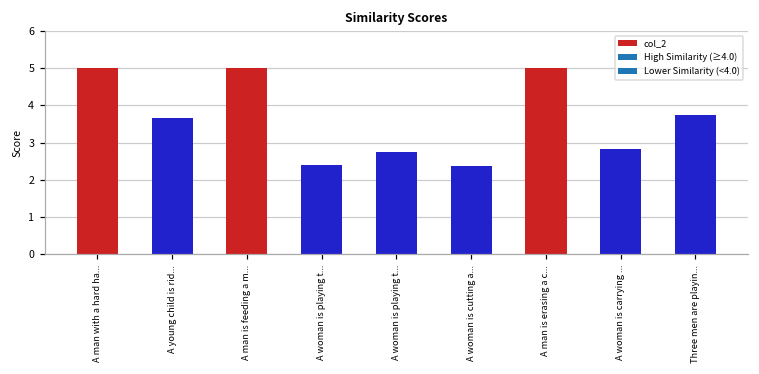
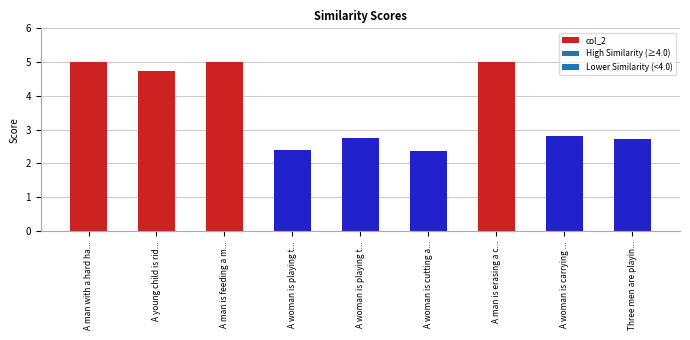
  {
    "A man with a hard ha...": 5.0,
-   "A young child is rid...": 3.7,
+   "A young child is rid...": 4.8,
    "A man is feeding a m...": 5.0,
    "A woman is cutting a...": 2.4,
    "A man is erasing a c...": 5.0,
    "A woman is carrying ...": 2.8,
-   "Three men are playin...": 3.8
+   "Three men are playin...": 2.7
  }
